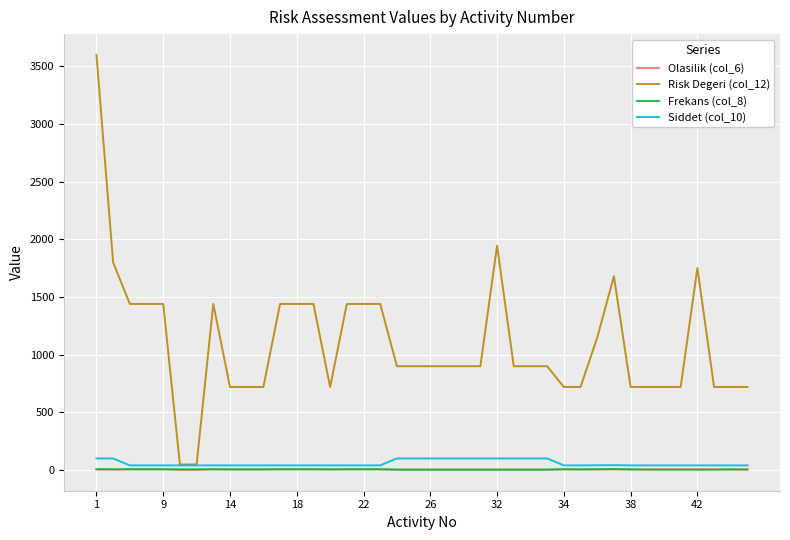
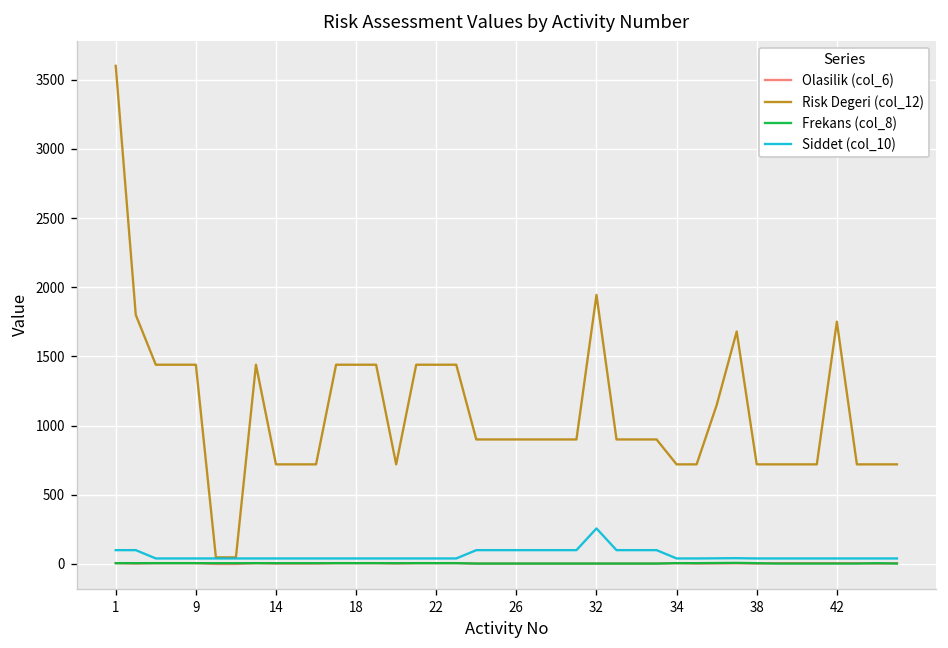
  {
    "Risk Degeri (col_12)": {
      "32": 1950,
      "42": 1750
    },
    "Siddet (col_10)": {
-     "32": 100,
+     "32": 260,
      "42": 40
    }
  }
